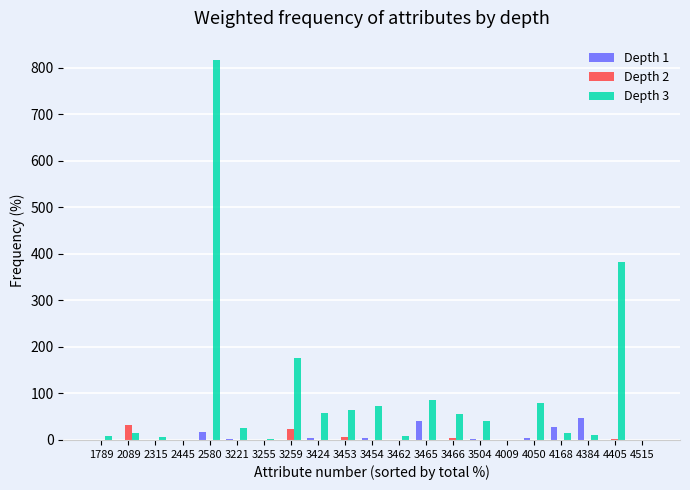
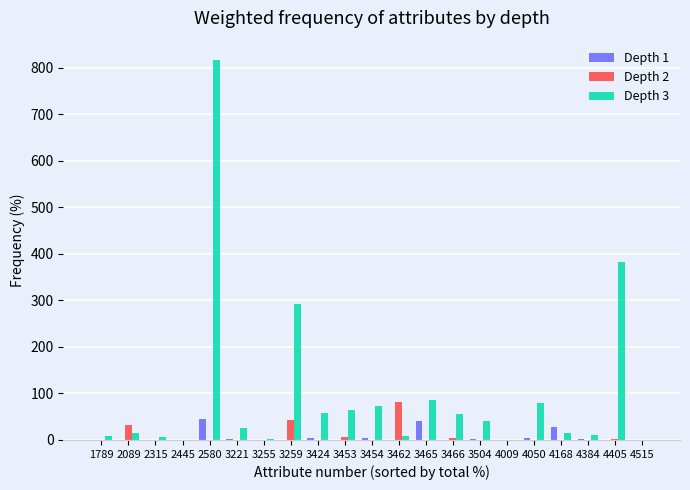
  {
    "Depth 1": {
      "2089": 0,
      "2315": 0,
      "2445": 0,
-     "2580": 20,
+     "2580": 40,
      "3255": 0,
      "3259": 0,
      "3453": 0,
      "3462": 0,
      "3465": 40,
      "3466": 0,
      "4009": 0,
      "4168": 30,
-     "4384": 50,
+     "4384": 0,
      "4405": 0,
      "4515": 0
    },
    "Depth 2": {
      "1789": 0,
      "2089": 30,
      "2445": 0,
      "2580": 0,
      "3221": 0,
-     "3259": 20,
+     "3259": 40,
      "3424": 0,
      "3453": 10,
      "3454": 0,
-     "3462": 0,
+     "3462": 80,
      "3465": 0,
      "3504": 0,
      "4009": 0,
      "4050": 0,
      "4168": 0,
      "4384": 0,
      "4515": 0
    },
    "Depth 3": {
      "1789": 10,
      "2089": 10,
      "2315": 10,
      "2445": 0,
      "2580": 820,
      "3221": 30,
-     "3259": 180,
+     "3259": 290,
      "3424": 60,
      "3453": 70,
      "3454": 70,
      "3462": 10,
      "3465": 80,
      "3466": 60,
      "3504": 40,
      "4009": 0,
      "4050": 80,
      "4168": 20,
      "4384": 10,
      "4405": 380,
      "4515": 0
    }
  }
